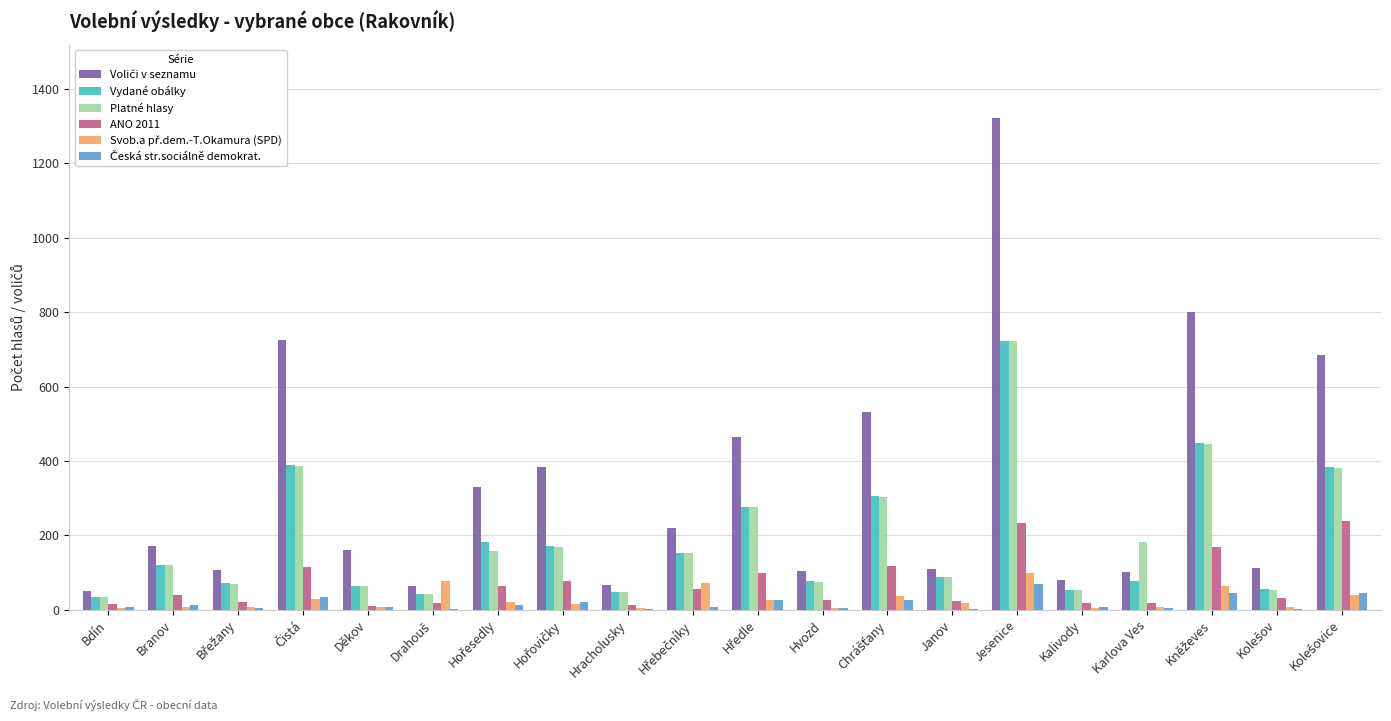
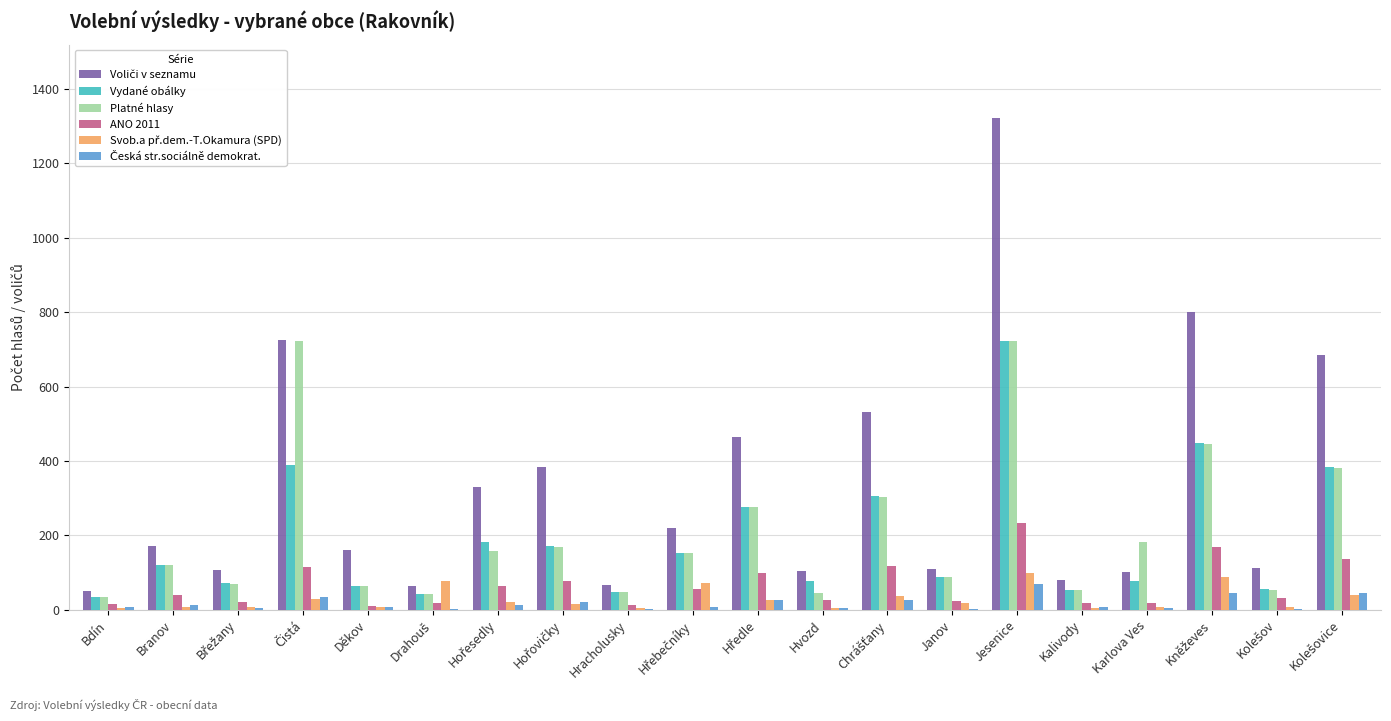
  {
    "Voliči v seznamu": {
      "Bdín": 50,
      "Branov": 170,
      "Břežany": 110,
      "Čistá": 720,
      "Děkov": 160,
      "Drahouš": 60,
      "Hořesedly": 330,
      "Hořovičky": 390,
      "Hracholusky": 70,
      "Hřebečníky": 220,
      "Hředle": 460,
      "Hvozd": 110,
      "Chrášťany": 530,
      "Janov": 110,
      "Jesenice": 1320,
      "Kalivody": 80,
      "Karlova Ves": 100,
      "Kněževes": 800,
      "Kolešov": 110,
      "Kolešovice": 690
    },
    "Platné hlasy": {
      "Bdín": 30,
      "Branov": 120,
      "Břežany": 70,
-     "Čistá": 390,
+     "Čistá": 720,
      "Děkov": 60,
      "Drahouš": 40,
      "Hořesedly": 160,
      "Hořovičky": 170,
      "Hracholusky": 50,
      "Hřebečníky": 150,
      "Hředle": 280,
-     "Hvozd": 80,
+     "Hvozd": 50,
      "Chrášťany": 300,
      "Janov": 90,
      "Jesenice": 720,
      "Kalivody": 50,
      "Karlova Ves": 180,
      "Kněževes": 450,
      "Kolešov": 50,
      "Kolešovice": 380
    },
    "ANO 2011": {
      "Bdín": 20,
      "Branov": 40,
      "Břežany": 20,
      "Čistá": 110,
      "Děkov": 10,
      "Drahouš": 20,
      "Hořesedly": 60,
      "Hořovičky": 80,
      "Hracholusky": 10,
      "Hřebečníky": 60,
      "Hředle": 100,
      "Hvozd": 30,
      "Chrášťany": 120,
      "Janov": 20,
      "Jesenice": 230,
      "Kalivody": 20,
      "Karlova Ves": 20,
      "Kněževes": 170,
      "Kolešov": 30,
-     "Kolešovice": 240
+     "Kolešovice": 140
    },
    "Svob.a př.dem.-T.Okamura (SPD)": {
      "Branov": 10,
      "Čistá": 30,
      "Drahouš": 80,
      "Hořesedly": 20,
      "Hořovičky": 20,
      "Hřebečníky": 70,
      "Hředle": 30,
      "Chrášťany": 40,
      "Janov": 20,
      "Jesenice": 100,
-     "Kněževes": 70,
+     "Kněževes": 90,
      "Kolešovice": 40
    }
  }
